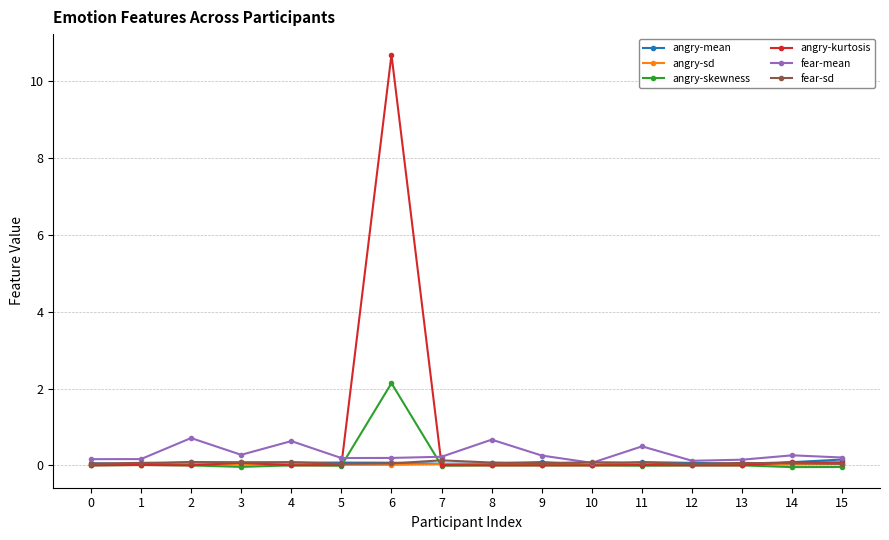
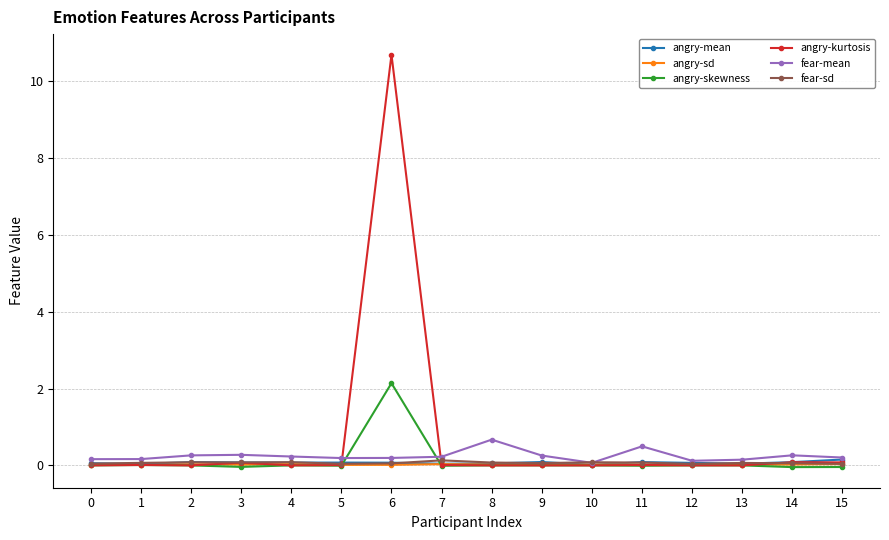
  {
    "angry-skewness": {
      "6": 2.1,
      "14": 0.0,
      "15": 0.0
    },
    "angry-kurtosis": {
      "6": 10.7
    },
    "fear-mean": {
      "0": 0.2,
      "1": 0.2,
-     "2": 0.7,
+     "2": 0.3,
      "3": 0.3,
-     "4": 0.6,
+     "4": 0.2,
      "5": 0.2,
      "6": 0.2,
      "7": 0.2,
      "8": 0.7,
      "9": 0.3,
      "11": 0.5,
      "13": 0.1,
      "14": 0.3
    },
    "fear-sd": {
      "7": 0.1
    }
  }
